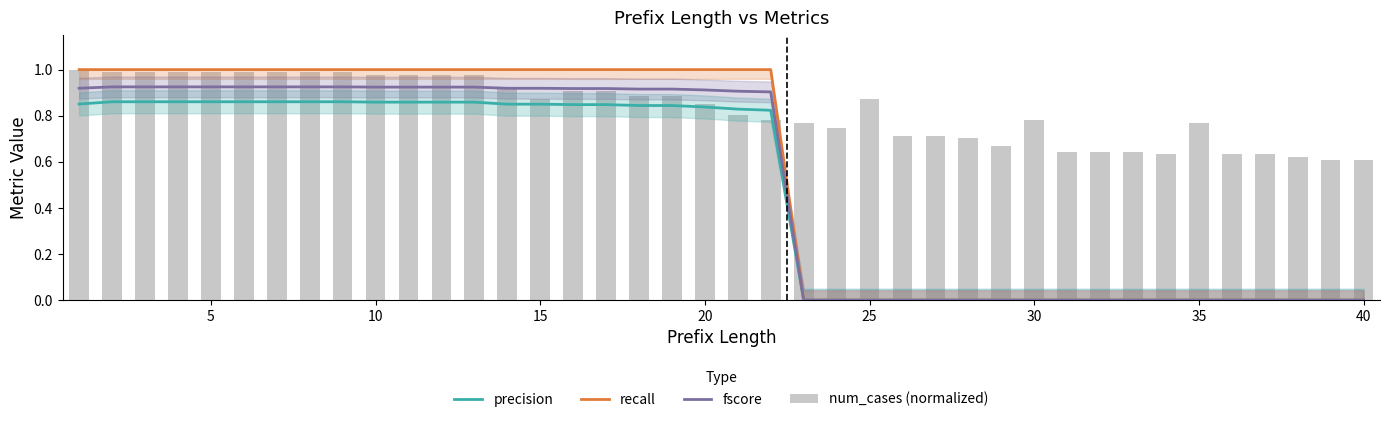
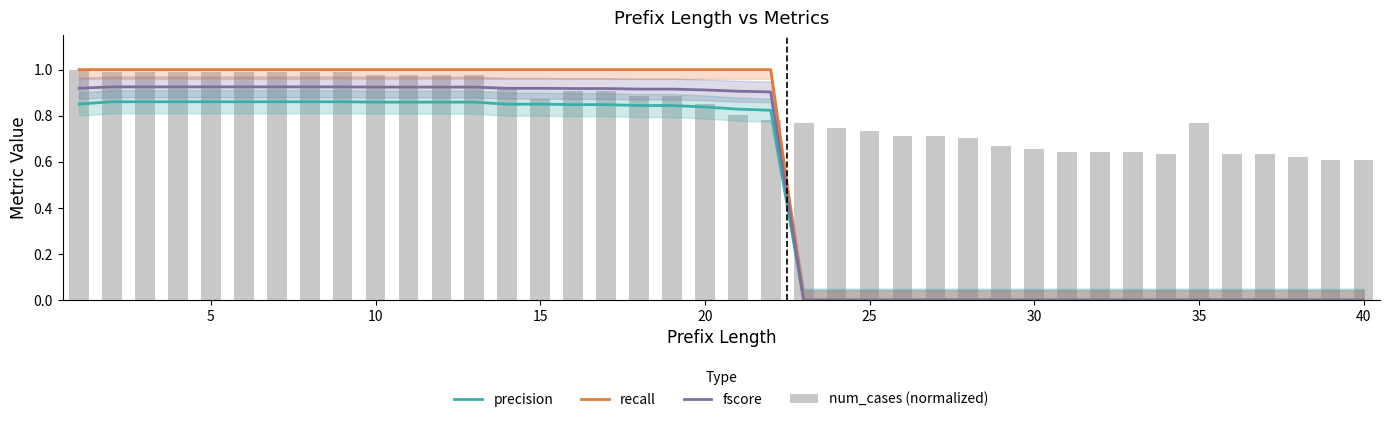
  {
    "num_cases (normalized)": {
      "5": 0.99,
      "10": 0.98,
      "15": 0.87,
      "20": 0.85,
-     "25": 0.87,
-     "30": 0.78,
+     "25": 0.74,
+     "30": 0.66,
      "35": 0.77,
      "40": 0.61
    }
  }
